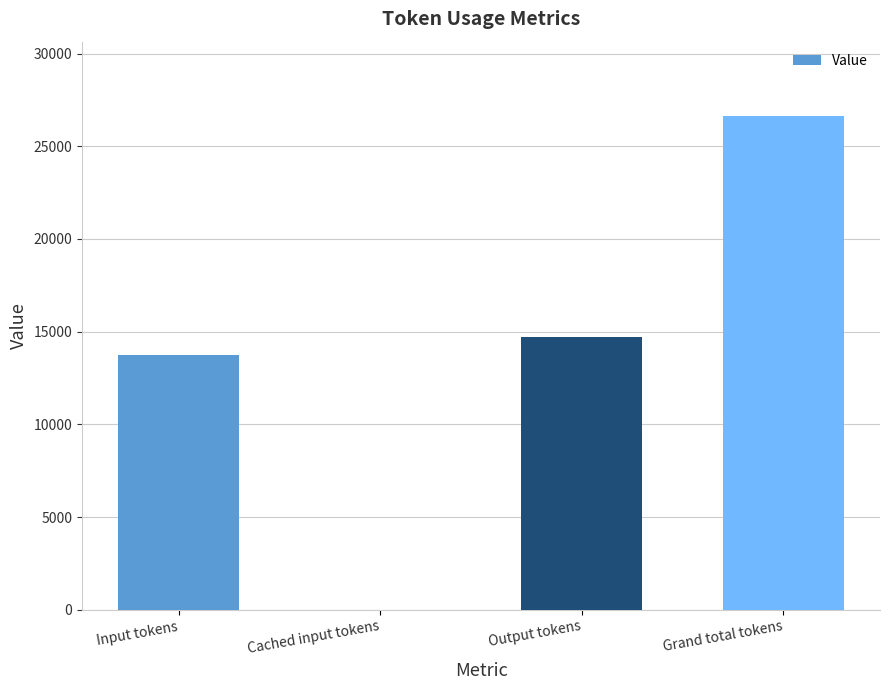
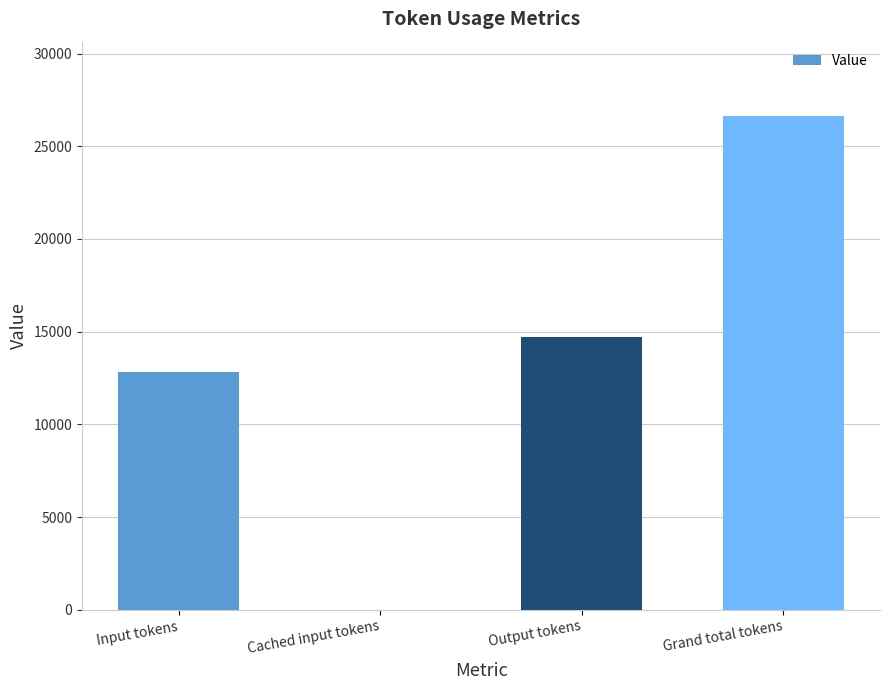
  {
-   "Input tokens": 13700,
+   "Input tokens": 12800,
    "Cached input tokens": 0,
    "Output tokens": 14700,
    "Grand total tokens": 26600
  }
